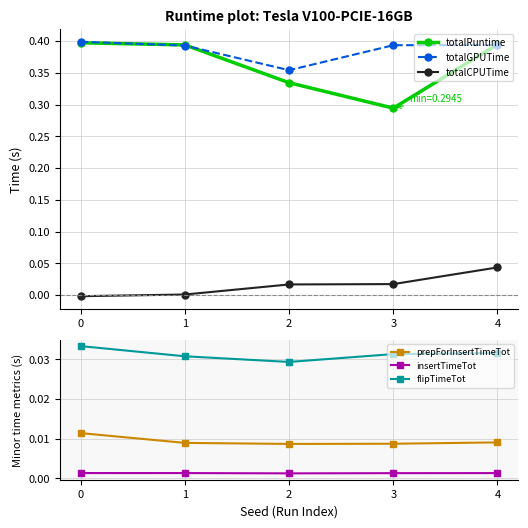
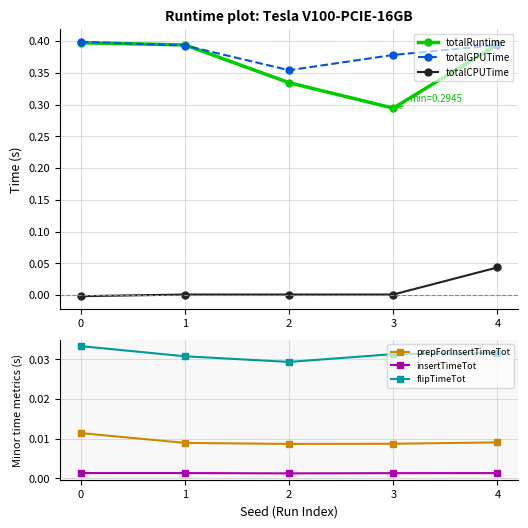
  {
    "Runtime plot: Tesla V100-PCIE-16GB": {
      "totalRuntime": {
        "3": 0.2945
      },
      "totalGPUTime": {
        "2": 0.35,
-       "3": 0.39
+       "3": 0.38
      },
      "totalCPUTime": {
        "0": 0.00,
        "1": 0.00,
-       "2": 0.02,
-       "3": 0.02,
+       "2": 0.00,
+       "3": 0.00,
        "4": 0.04
      }
    }
  }
